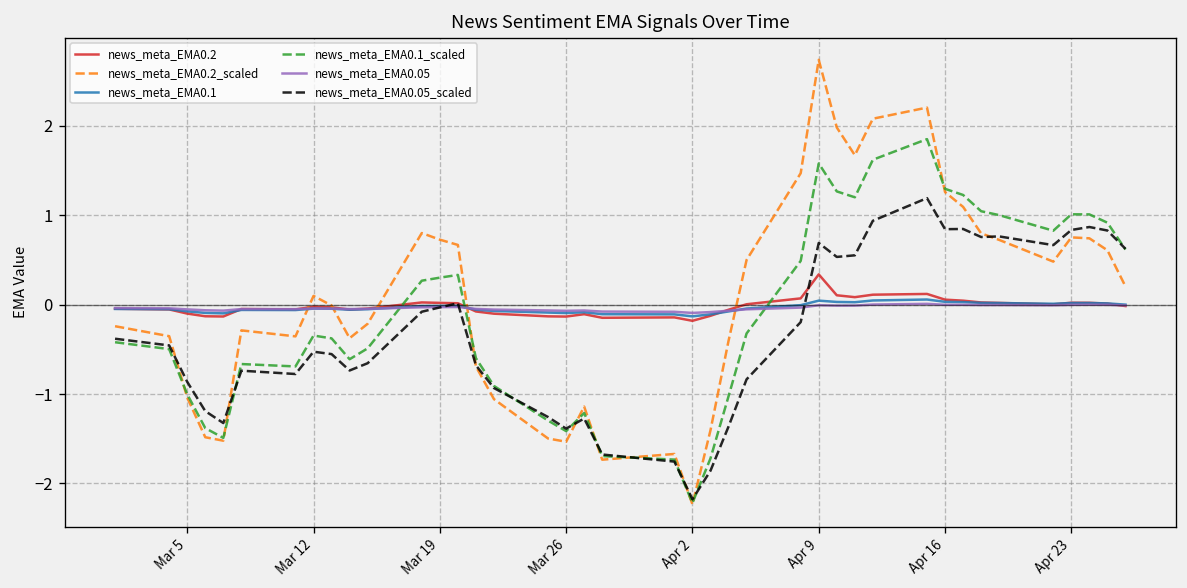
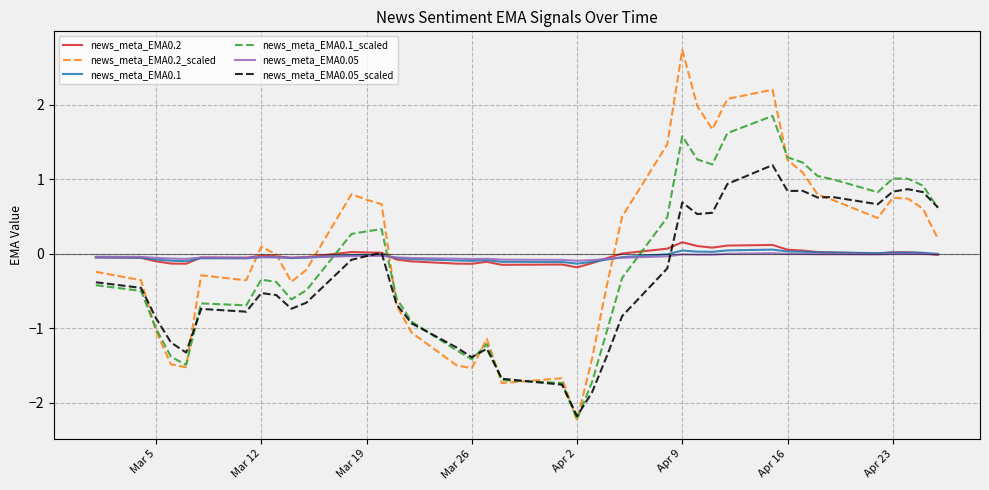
  {
    "news_meta_EMA0.2": {
      "Mar 26": -0.1,
      "Apr 2": -0.2,
-     "Apr 9": 0.3
+     "Apr 9": 0.2
    },
    "news_meta_EMA0.2_scaled": {
      "Mar 5": -1.0,
      "Mar 12": 0.1,
      "Mar 19": 0.7,
      "Mar 26": -1.5,
      "Apr 9": 2.7,
      "Apr 16": 1.3,
      "Apr 23": 0.8
    },
    "news_meta_EMA0.1": {
      "Apr 2": -0.1,
      "Apr 9": 0.0
    },
    "news_meta_EMA0.1_scaled": {
      "Mar 5": -1.0,
      "Mar 12": -0.3,
      "Mar 19": 0.3,
      "Apr 9": 1.6,
      "Apr 16": 1.3,
      "Apr 23": 1.0
    },
    "news_meta_EMA0.05": {
      "Apr 2": -0.1,
      "Apr 9": 0.0
    },
    "news_meta_EMA0.05_scaled": {
      "Mar 5": -0.9,
      "Mar 12": -0.5,
      "Apr 2": -2.2,
      "Apr 9": 0.7,
      "Apr 16": 0.8,
      "Apr 23": 0.8
    }
  }
